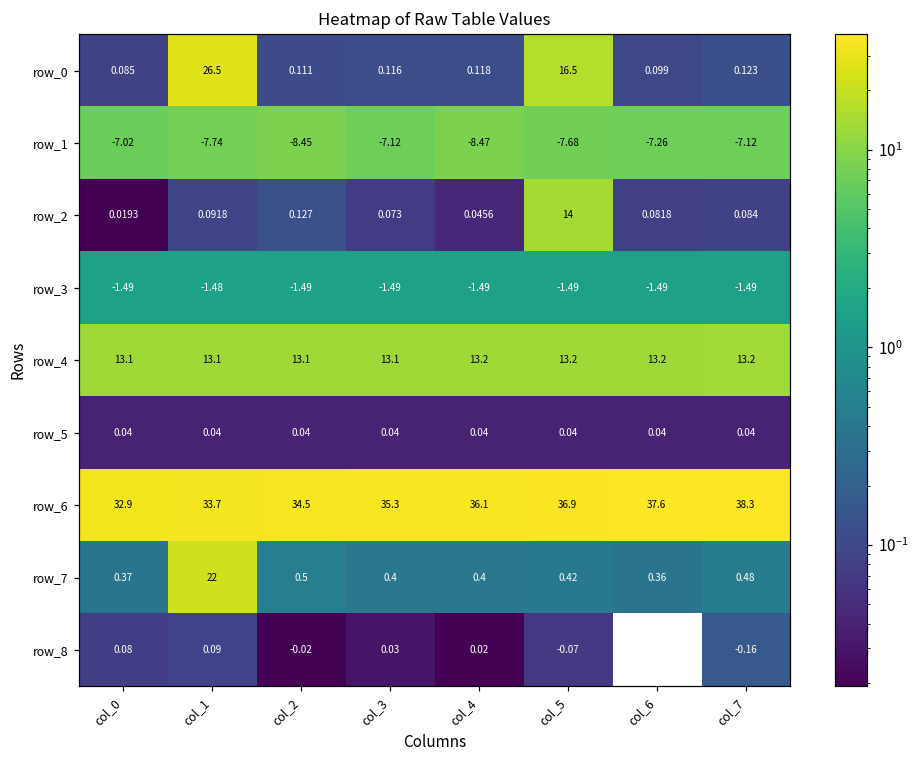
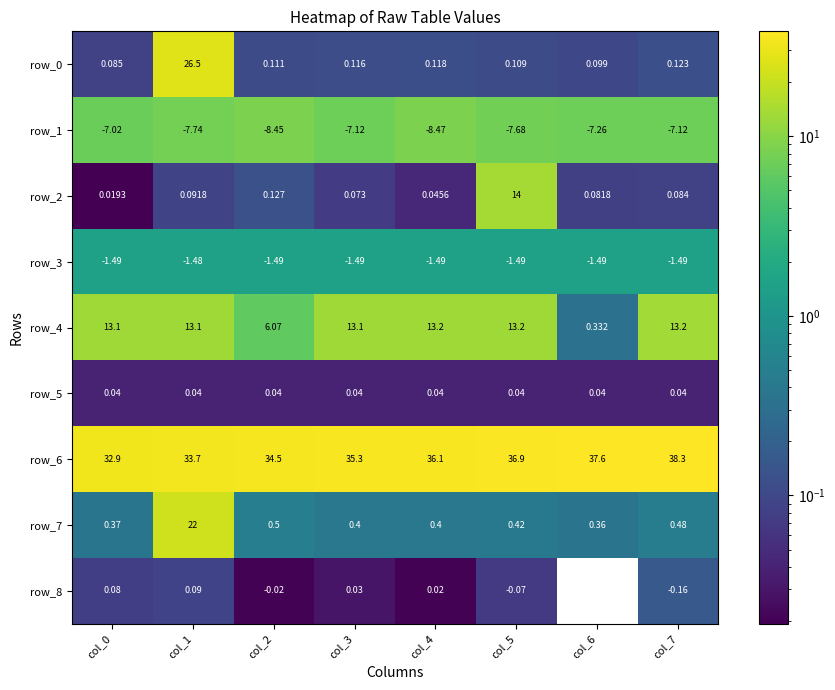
  {
    "row_0": {
      "col_0": 0.085,
      "col_1": 26.5,
      "col_2": 0.111,
      "col_3": 0.116,
      "col_4": 0.118,
-     "col_5": 16.5,
+     "col_5": 0.109,
      "col_6": 0.099,
      "col_7": 0.123
    },
    "row_1": {
      "col_0": -7.02,
      "col_1": -7.74,
      "col_2": -8.45,
      "col_3": -7.12,
      "col_4": -8.47,
      "col_5": -7.68,
      "col_6": -7.26,
      "col_7": -7.12
    },
    "row_2": {
      "col_0": 0.0193,
      "col_1": 0.0918,
      "col_2": 0.127,
      "col_3": 0.073,
      "col_4": 0.0456,
      "col_5": 14,
      "col_6": 0.0818,
      "col_7": 0.084
    },
    "row_3": {
      "col_0": -1.49,
      "col_1": -1.48,
      "col_2": -1.49,
      "col_3": -1.49,
      "col_4": -1.49,
      "col_5": -1.49,
      "col_6": -1.49,
      "col_7": -1.49
    },
    "row_4": {
      "col_0": 13.1,
      "col_1": 13.1,
-     "col_2": 13.1,
+     "col_2": 6.07,
      "col_3": 13.1,
      "col_4": 13.2,
      "col_5": 13.2,
-     "col_6": 13.2,
+     "col_6": 0.332,
      "col_7": 13.2
    },
    "row_5": {
      "col_0": 0.04,
      "col_1": 0.04,
      "col_2": 0.04,
      "col_3": 0.04,
      "col_4": 0.04,
      "col_5": 0.04,
      "col_6": 0.04,
      "col_7": 0.04
    },
    "row_6": {
      "col_0": 32.9,
      "col_1": 33.7,
      "col_2": 34.5,
      "col_3": 35.3,
      "col_4": 36.1,
      "col_5": 36.9,
      "col_6": 37.6,
      "col_7": 38.3
    },
    "row_7": {
      "col_0": 0.37,
      "col_1": 22,
      "col_2": 0.5,
      "col_3": 0.4,
      "col_4": 0.4,
      "col_5": 0.42,
      "col_6": 0.36,
      "col_7": 0.48
    },
    "row_8": {
      "col_0": 0.08,
      "col_1": 0.09,
      "col_2": -0.02,
      "col_3": 0.03,
      "col_4": 0.02,
      "col_5": -0.07,
      "col_7": -0.16
    }
  }
